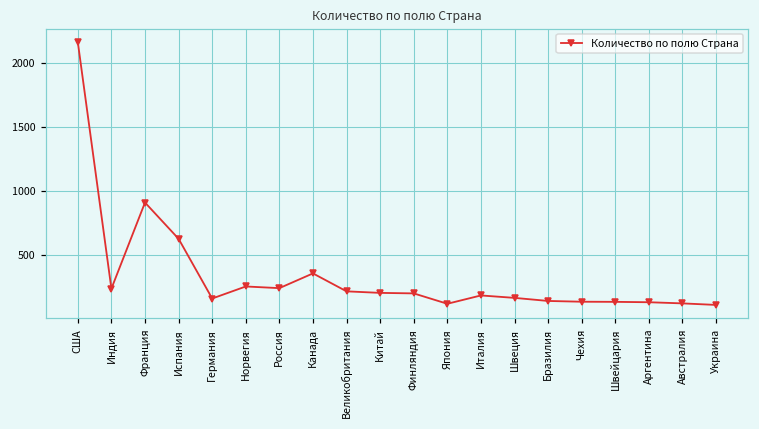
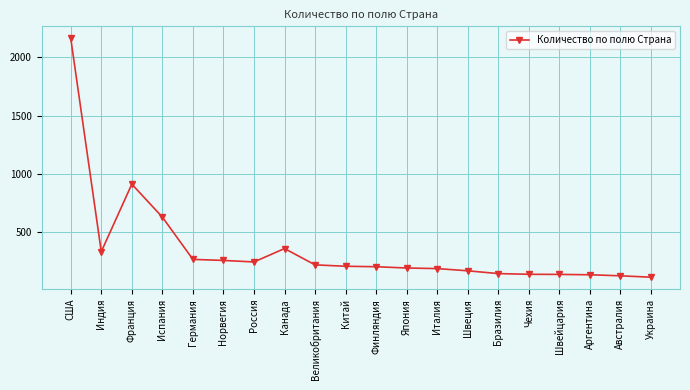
  {
    "США": 2160,
-   "Индия": 240,
+   "Индия": 330,
    "Франция": 910,
    "Испания": 630,
-   "Германия": 160,
+   "Германия": 270,
    "Норвегия": 260,
    "Россия": 240,
    "Канада": 360,
    "Великобритания": 220,
    "Китай": 210,
    "Финляндия": 200,
-   "Япония": 120,
+   "Япония": 190,
    "Италия": 190,
    "Швеция": 170,
    "Бразилия": 140,
    "Чехия": 140,
    "Швейцария": 140,
    "Аргентина": 130,
    "Австралия": 130,
    "Украина": 110
  }
